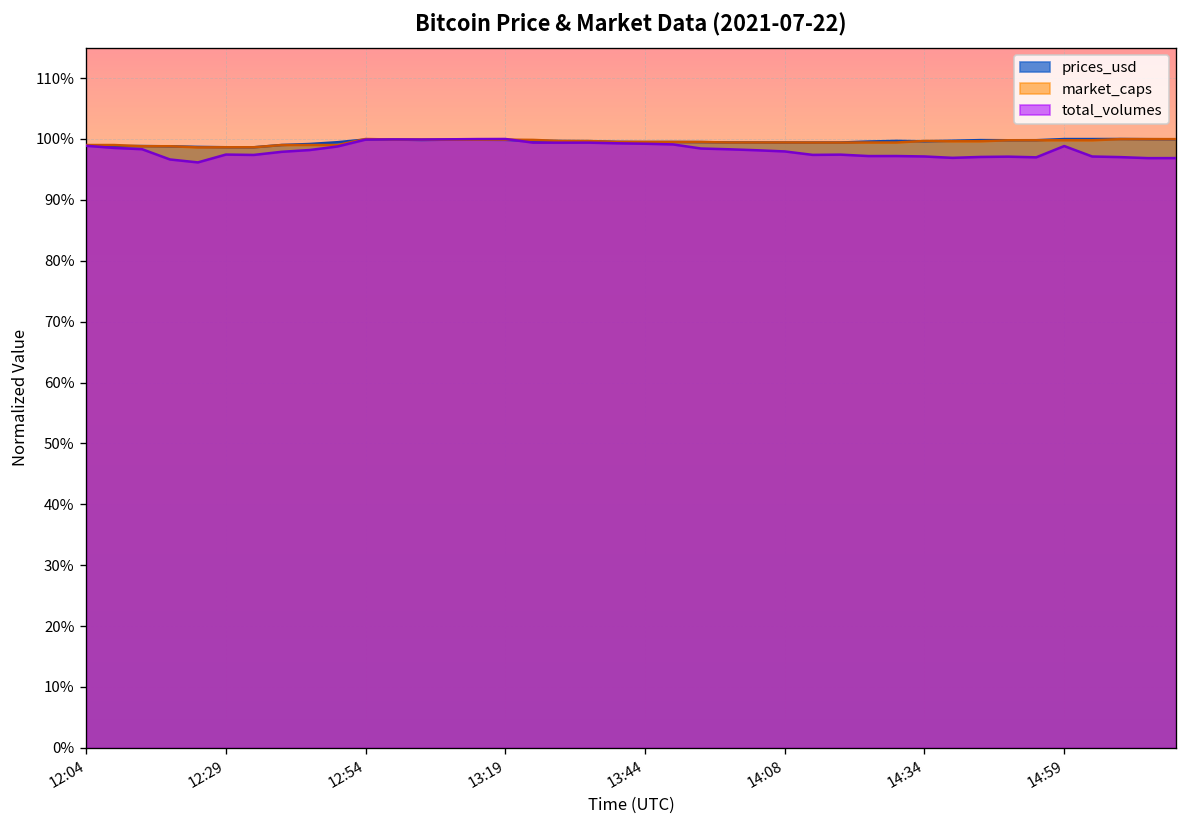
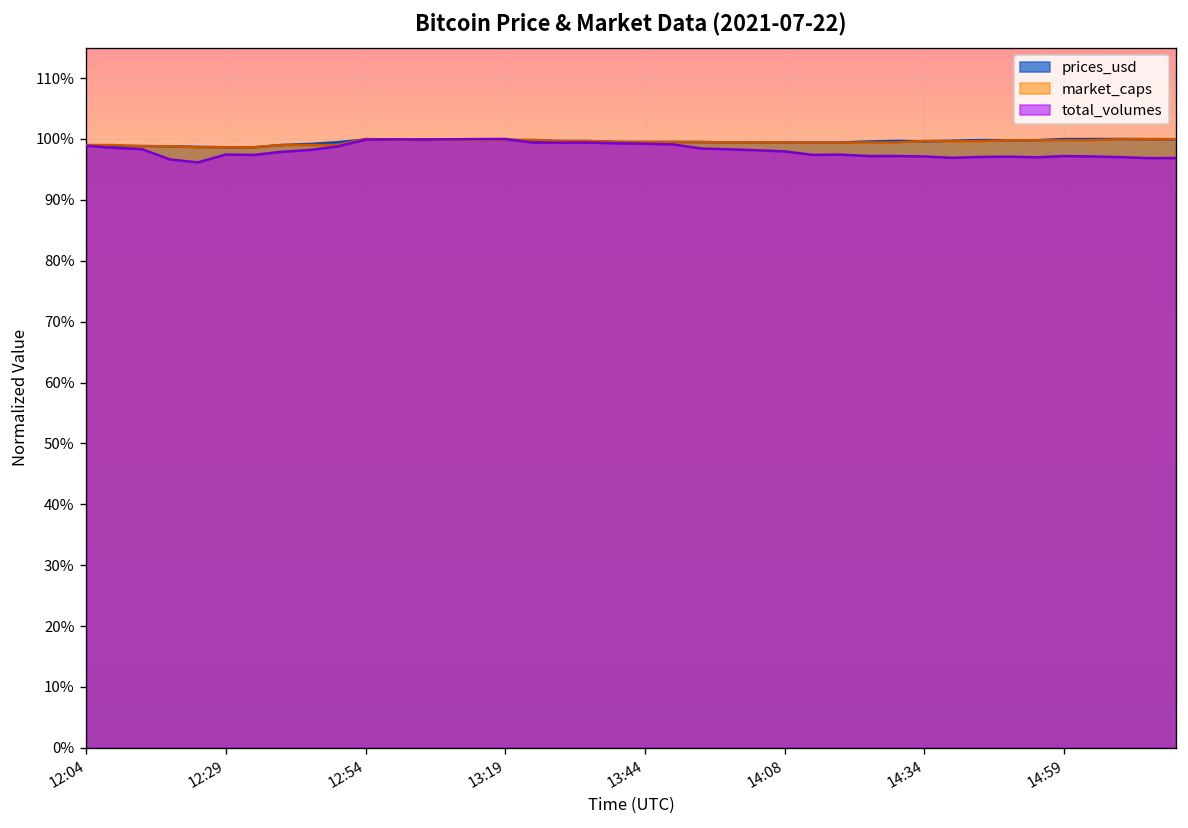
  {
    "total_volumes": {
      "12:29": "97%",
      "14:08": "98%",
      "14:34": "97%",
-     "14:59": "99%"
+     "14:59": "97%"
    }
  }
